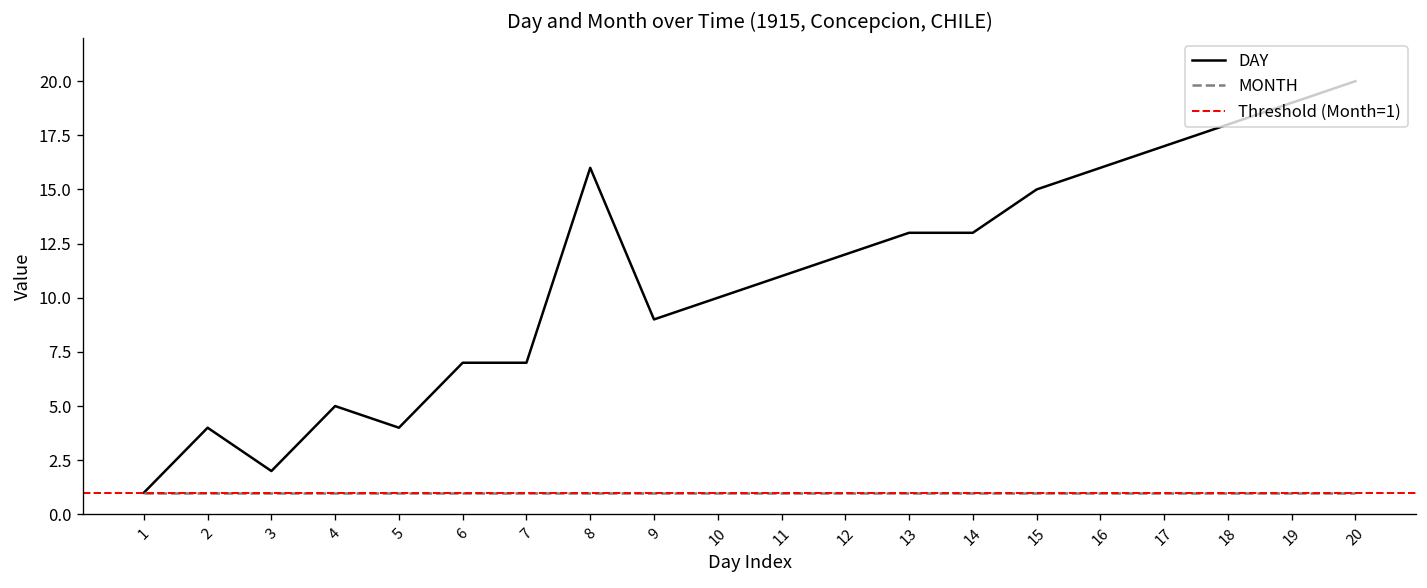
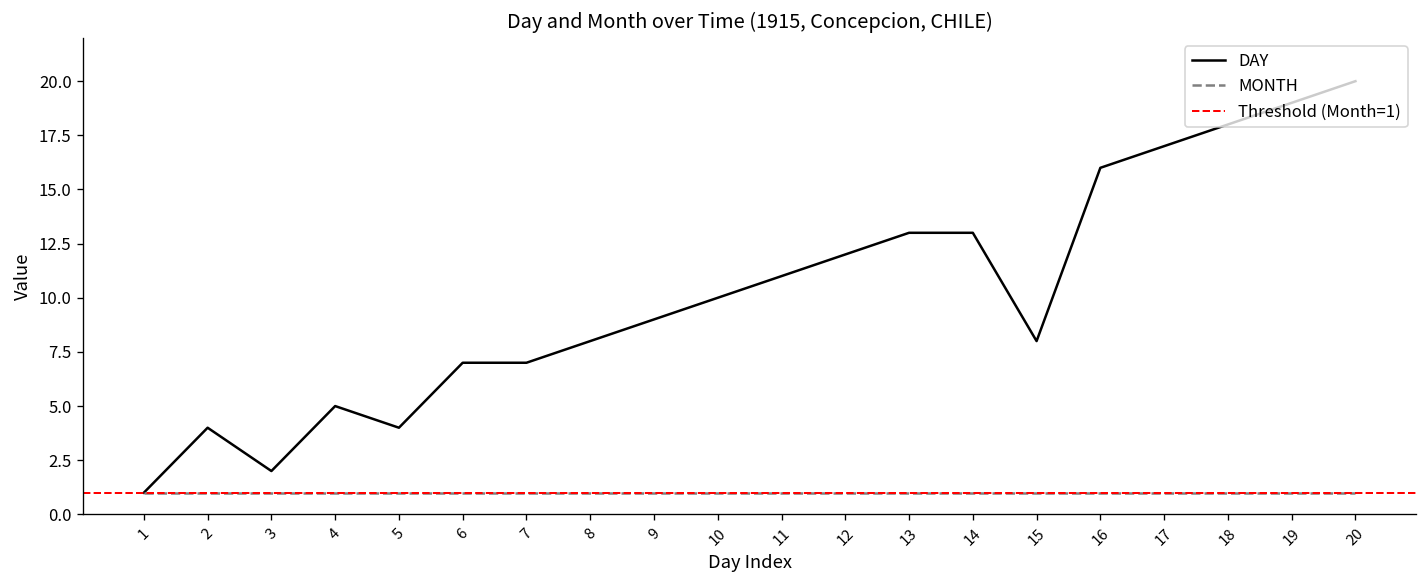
  {
    "DAY": {
      "2": 4,
      "3": 2,
      "4": 5,
      "5": 4,
      "6": 7,
      "7": 7,
-     "8": 16,
+     "8": 8,
      "9": 9,
      "10": 10,
      "11": 11,
      "12": 12,
      "13": 13,
      "14": 13,
-     "15": 15,
+     "15": 8,
      "16": 16,
      "17": 17
    },
    "MONTH": {
      "2": 1,
      "3": 1,
      "4": 1,
      "5": 1,
      "6": 1,
      "7": 1,
      "8": 1,
      "9": 1,
      "10": 1,
      "11": 1,
      "12": 1,
      "13": 1,
      "14": 1,
      "15": 1,
      "16": 1,
      "17": 1,
      "18": 1,
      "19": 1,
      "20": 1
    }
  }
